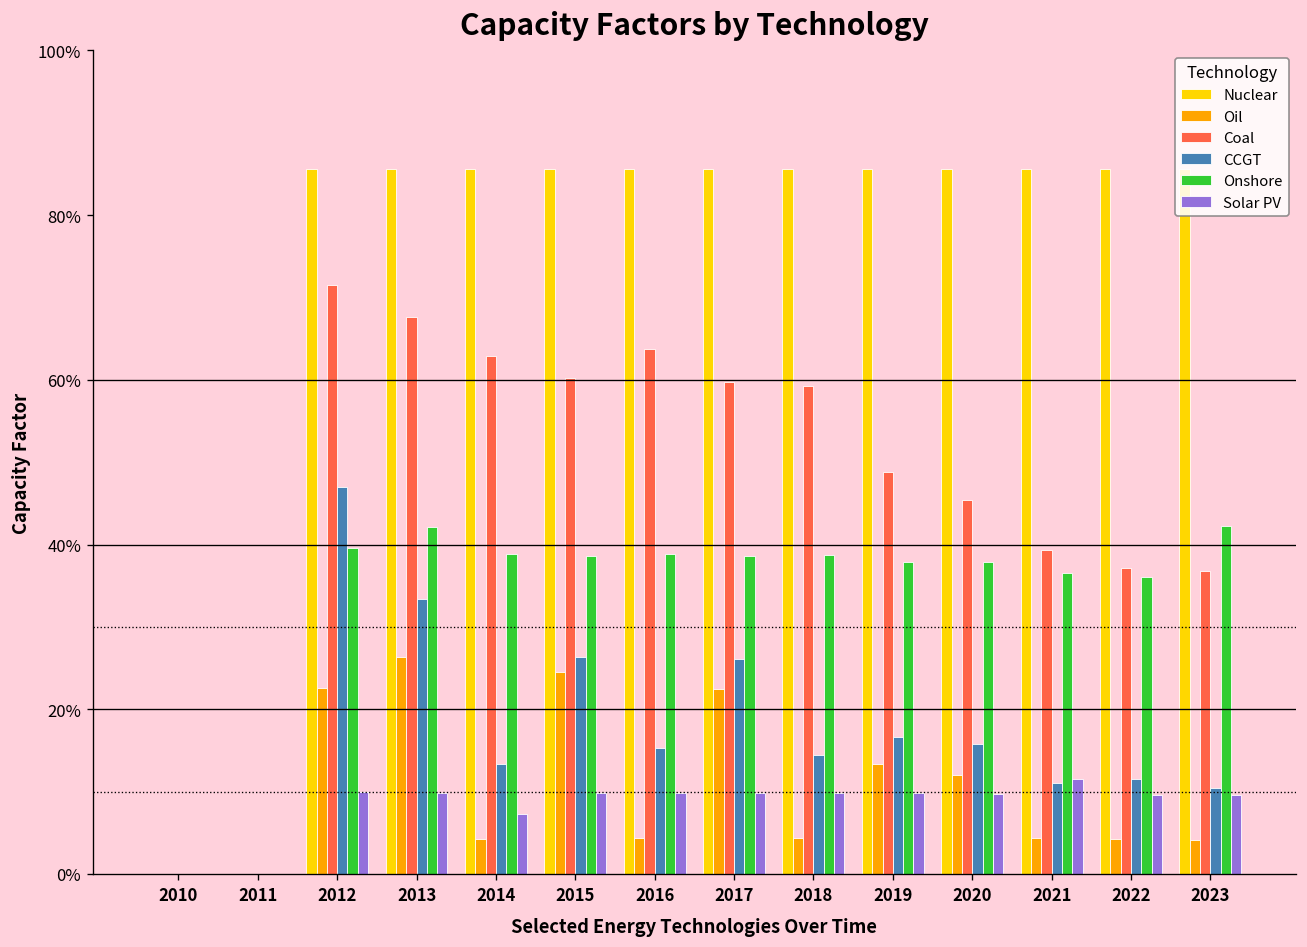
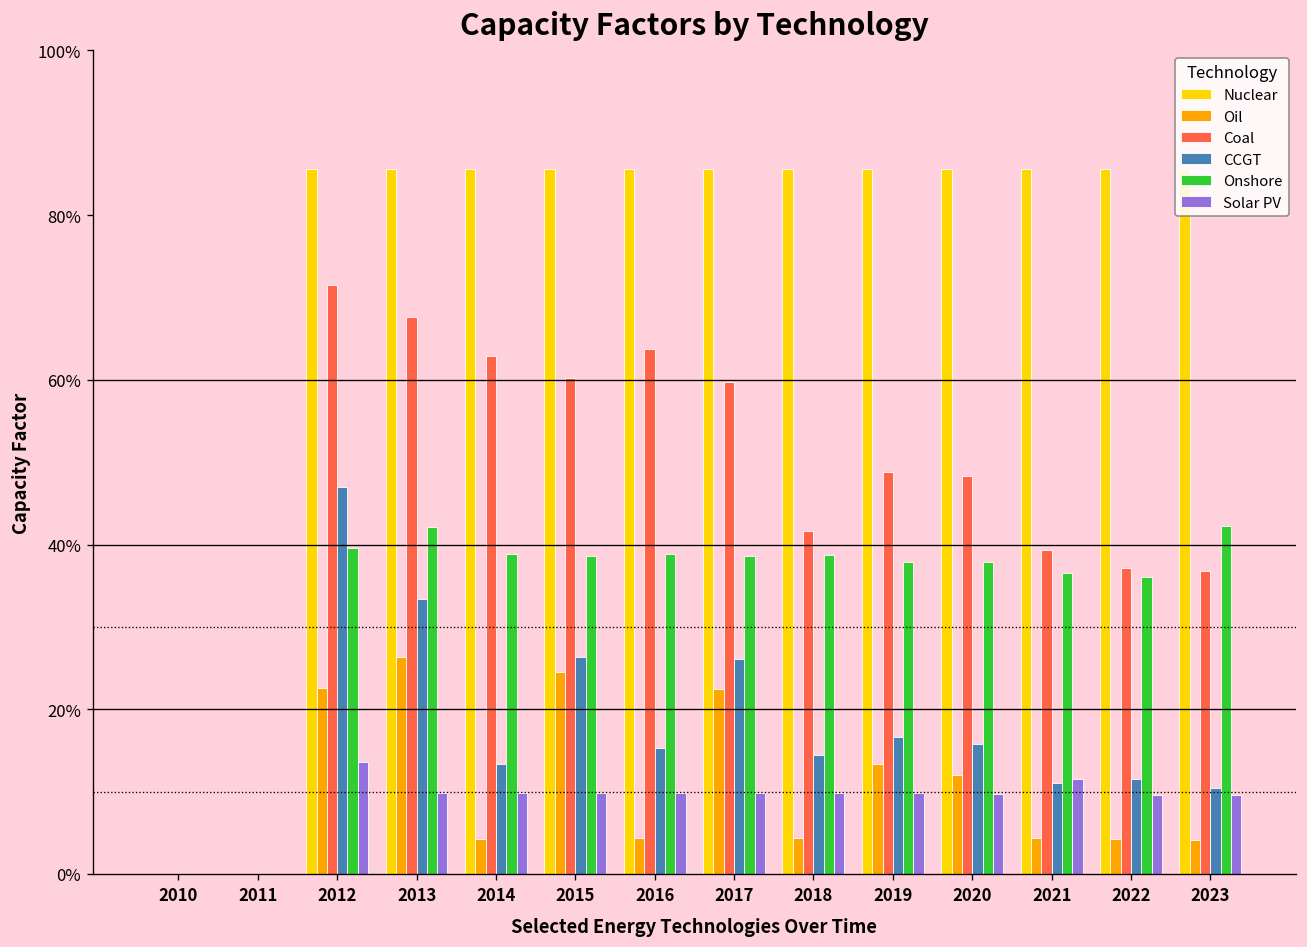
  {
    "Coal": {
      "2010": "0%",
      "2011": "0%",
      "2012": "71%",
      "2013": "68%",
      "2014": "63%",
      "2015": "60%",
      "2016": "64%",
      "2017": "60%",
-     "2018": "59%",
+     "2018": "42%",
      "2019": "49%",
-     "2020": "45%",
+     "2020": "48%",
      "2021": "39%",
      "2022": "37%",
      "2023": "37%"
    },
    "CCGT": {
      "2010": "0%",
      "2011": "0%",
      "2012": "47%",
      "2013": "33%",
      "2014": "13%",
      "2015": "26%",
      "2016": "15%",
      "2017": "26%",
      "2018": "14%",
      "2019": "17%",
      "2020": "16%",
      "2021": "11%",
      "2022": "12%",
      "2023": "10%"
    },
    "Onshore": {
      "2010": "0%",
      "2011": "0%",
      "2012": "40%",
      "2013": "42%",
      "2014": "39%",
      "2015": "39%",
      "2016": "39%",
      "2017": "39%",
      "2018": "39%",
      "2019": "38%",
      "2020": "38%",
      "2021": "37%",
      "2022": "36%",
      "2023": "42%"
    },
    "Solar PV": {
      "2010": "0%",
      "2011": "0%",
-     "2012": "10%",
+     "2012": "14%",
      "2013": "10%",
-     "2014": "7%",
+     "2014": "10%",
      "2015": "10%",
      "2016": "10%",
      "2017": "10%",
      "2018": "10%",
      "2019": "10%",
      "2020": "10%",
      "2021": "12%",
      "2022": "10%",
      "2023": "10%"
    }
  }
